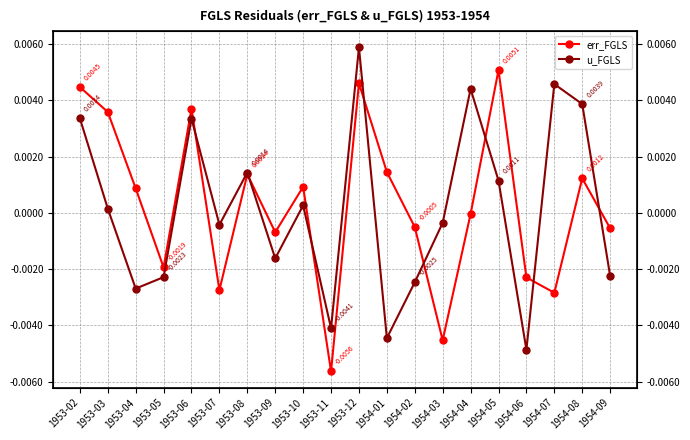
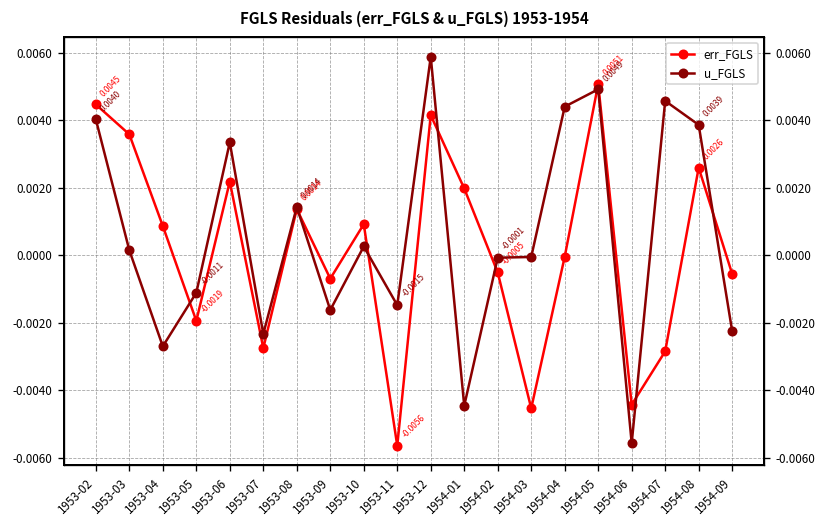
  {
    "err_FGLS": {
      "1953-05": -0.0019,
-     "1953-06": 0.0037,
+     "1953-06": 0.0022,
      "1953-11": -0.0056,
-     "1953-12": 0.0046,
-     "1954-01": 0.0014,
-     "1954-06": -0.0023,
-     "1954-08": 0.0012
+     "1953-12": 0.0042,
+     "1954-01": 0.0020,
+     "1954-06": -0.0044,
+     "1954-08": 0.0026
    },
    "u_FGLS": {
-     "1953-02": 0.0034,
-     "1953-05": -0.0023,
-     "1953-07": -0.0004,
-     "1953-11": -0.0041,
-     "1954-02": -0.0025,
-     "1954-03": -0.0004,
-     "1954-05": 0.0011,
-     "1954-06": -0.0049,
+     "1953-02": 0.0040,
+     "1953-05": -0.0011,
+     "1953-07": -0.0023,
+     "1953-11": -0.0015,
+     "1954-02": -0.0001,
+     "1954-03": 0.0000,
+     "1954-05": 0.0049,
+     "1954-06": -0.0056,
      "1954-08": 0.0039
    }
  }
